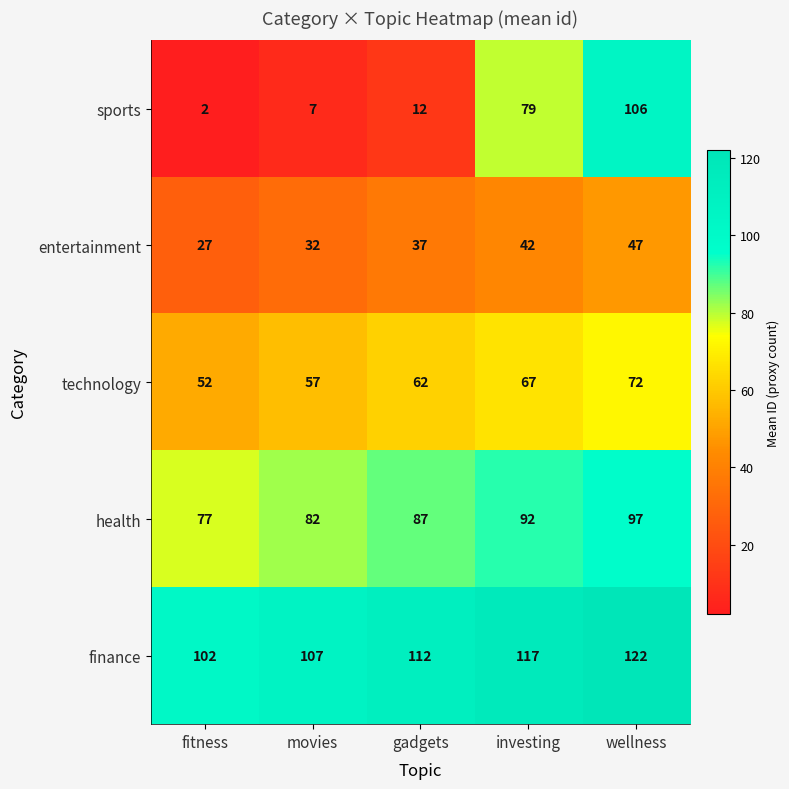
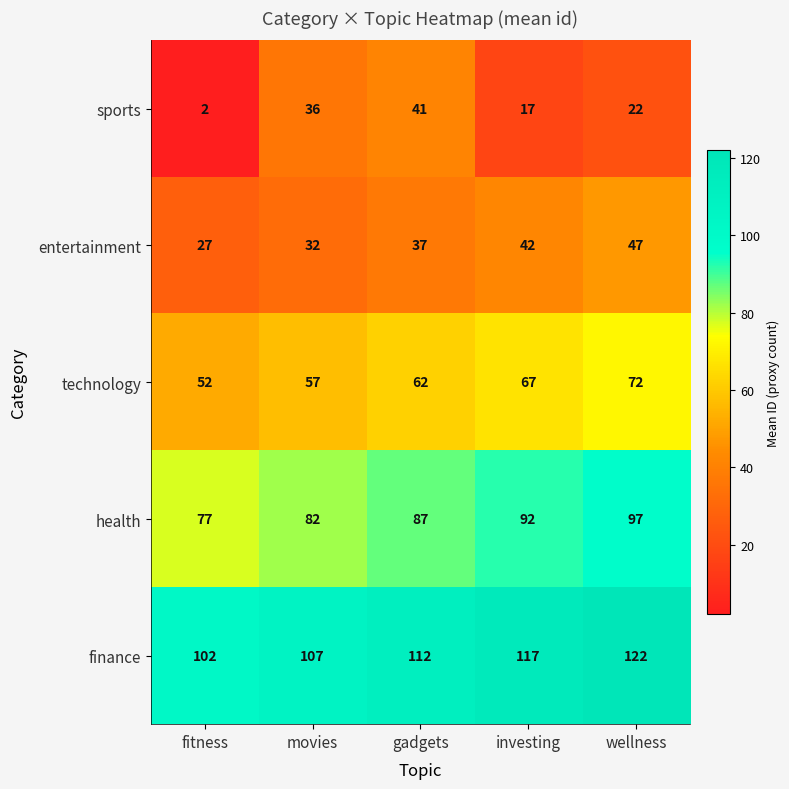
  {
    "sports": {
      "fitness": 2,
-     "movies": 7,
-     "gadgets": 12,
-     "investing": 79,
-     "wellness": 106
+     "movies": 36,
+     "gadgets": 41,
+     "investing": 17,
+     "wellness": 22
    },
    "entertainment": {
      "fitness": 27,
      "movies": 32,
      "gadgets": 37,
      "investing": 42,
      "wellness": 47
    },
    "technology": {
      "fitness": 52,
      "movies": 57,
      "gadgets": 62,
      "investing": 67,
      "wellness": 72
    },
    "health": {
      "fitness": 77,
      "movies": 82,
      "gadgets": 87,
      "investing": 92,
      "wellness": 97
    },
    "finance": {
      "fitness": 102,
      "movies": 107,
      "gadgets": 112,
      "investing": 117,
      "wellness": 122
    }
  }
